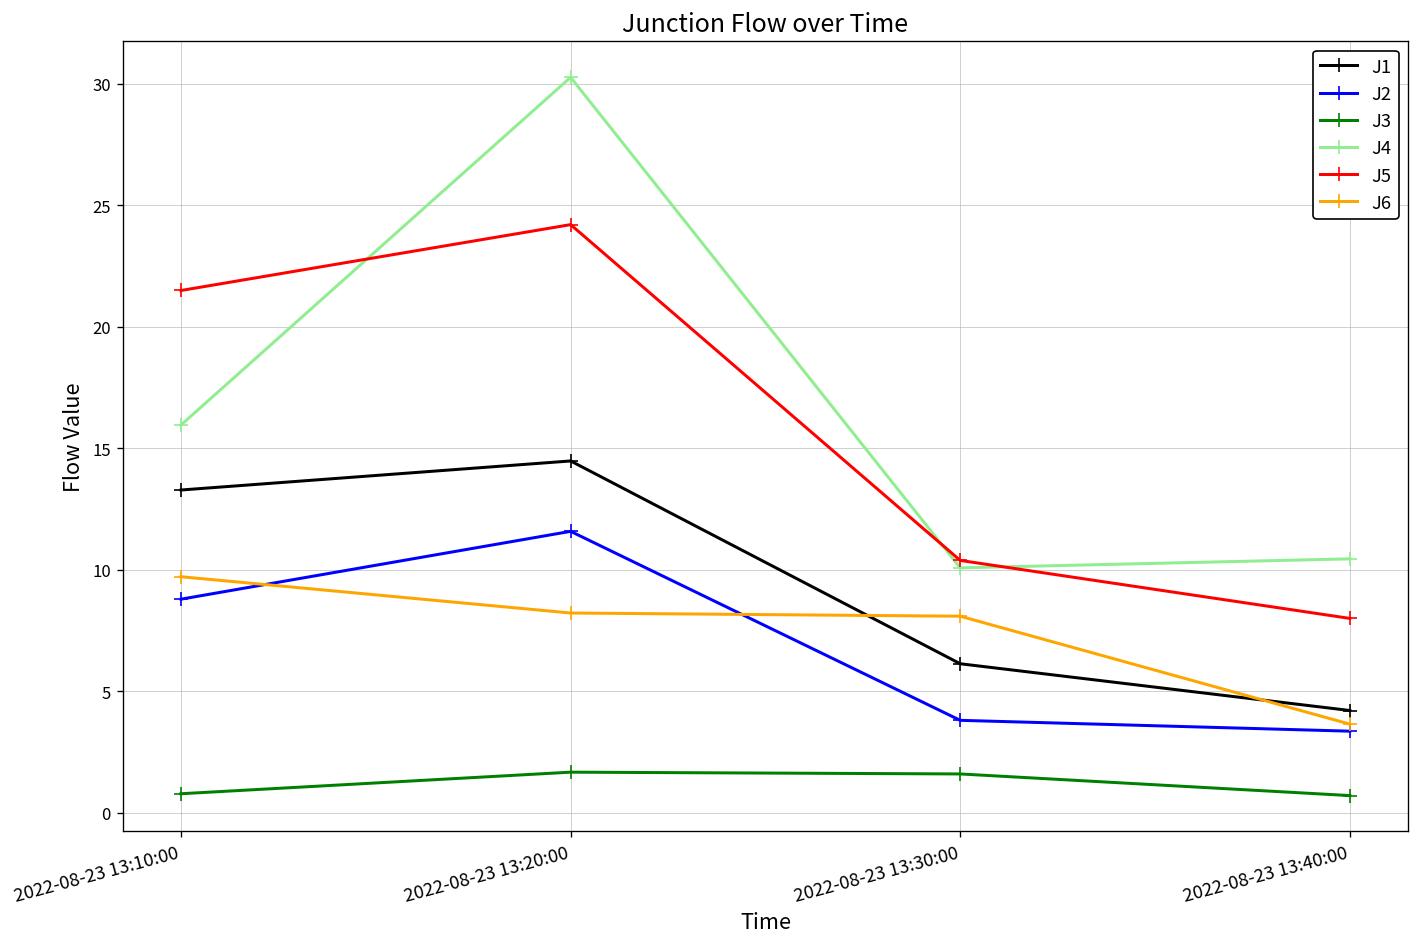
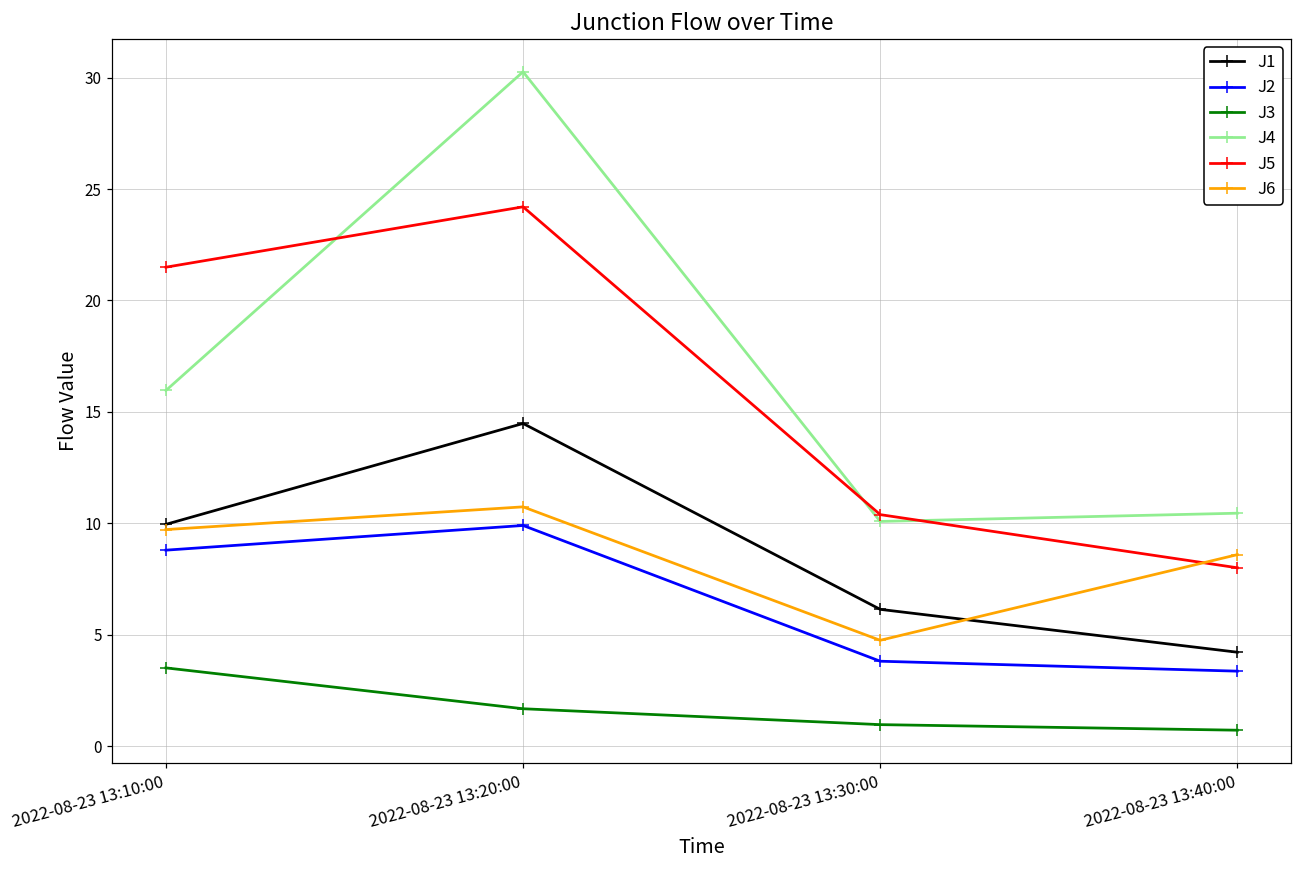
  {
    "J1": {
-     "2022-08-23 13:10:00": 13.3,
+     "2022-08-23 13:10:00": 10.0,
      "2022-08-23 13:20:00": 14.5,
      "2022-08-23 13:30:00": 6.1,
      "2022-08-23 13:40:00": 4.2
    },
    "J2": {
      "2022-08-23 13:10:00": 8.8,
-     "2022-08-23 13:20:00": 11.6,
+     "2022-08-23 13:20:00": 9.9,
      "2022-08-23 13:30:00": 3.8,
      "2022-08-23 13:40:00": 3.4
    },
    "J3": {
-     "2022-08-23 13:10:00": 0.8,
+     "2022-08-23 13:10:00": 3.5,
      "2022-08-23 13:20:00": 1.7,
-     "2022-08-23 13:30:00": 1.6,
+     "2022-08-23 13:30:00": 1.0,
      "2022-08-23 13:40:00": 0.7
    },
    "J4": {
      "2022-08-23 13:10:00": 16.0,
      "2022-08-23 13:20:00": 30.3,
      "2022-08-23 13:30:00": 10.1,
      "2022-08-23 13:40:00": 10.5
    },
    "J5": {
      "2022-08-23 13:10:00": 21.5,
      "2022-08-23 13:20:00": 24.2,
      "2022-08-23 13:30:00": 10.4,
      "2022-08-23 13:40:00": 8.0
    },
    "J6": {
      "2022-08-23 13:10:00": 9.7,
-     "2022-08-23 13:20:00": 8.2,
-     "2022-08-23 13:30:00": 8.1,
-     "2022-08-23 13:40:00": 3.7
+     "2022-08-23 13:20:00": 10.7,
+     "2022-08-23 13:30:00": 4.7,
+     "2022-08-23 13:40:00": 8.6
    }
  }
